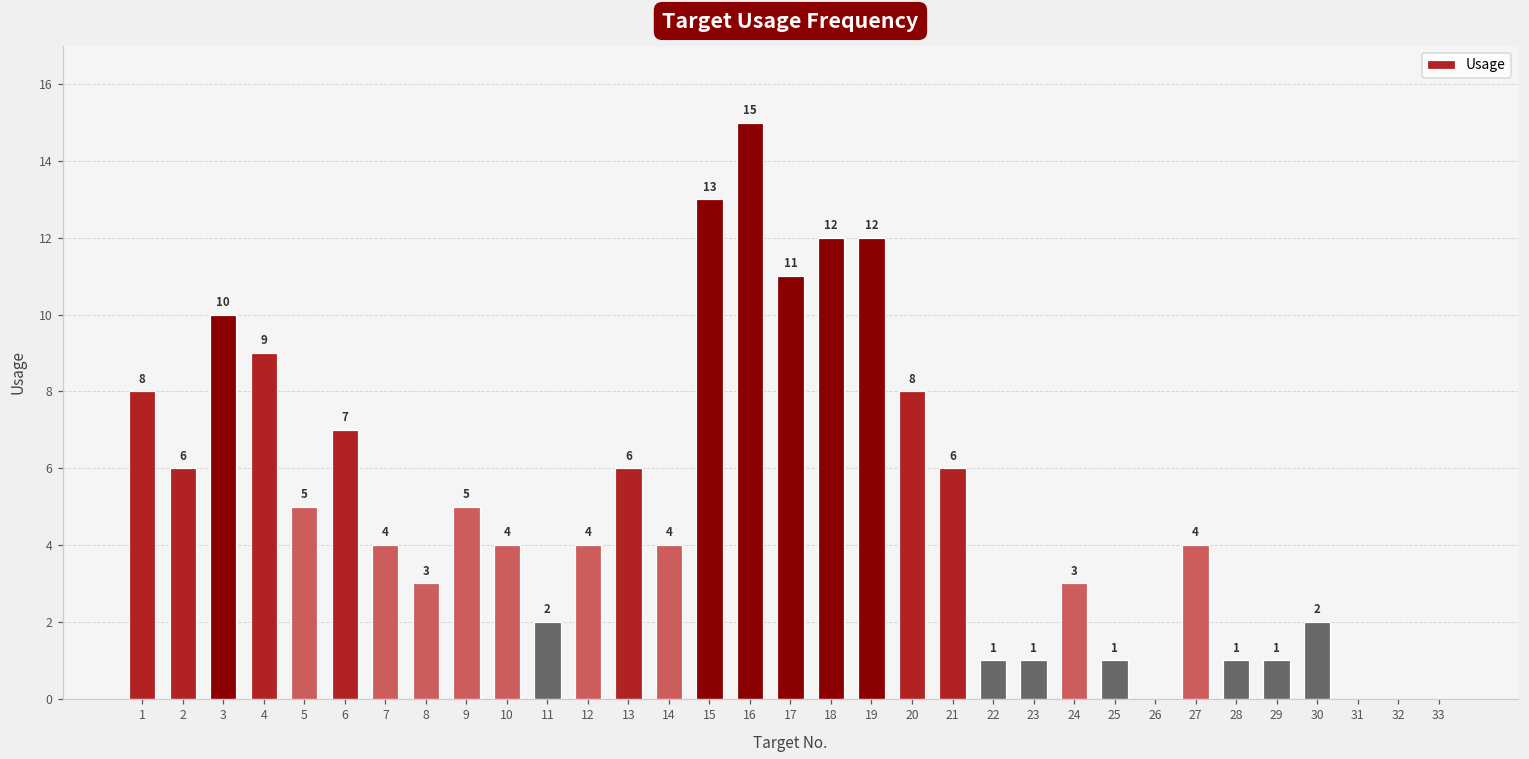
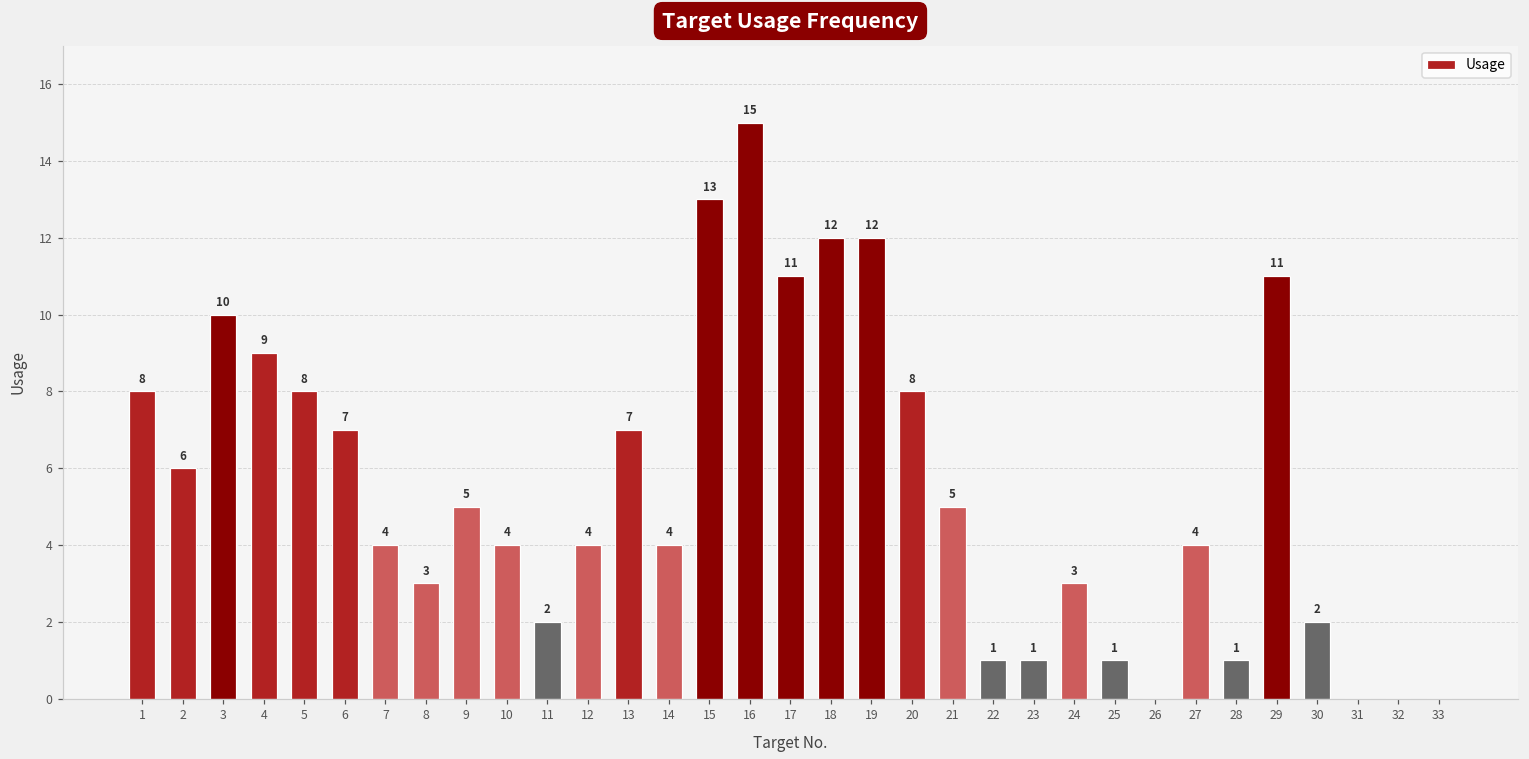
  {
    "1": 8,
    "2": 6,
    "3": 10,
    "4": 9,
-   "5": 5,
+   "5": 8,
    "6": 7,
    "7": 4,
    "8": 3,
    "9": 5,
    "10": 4,
    "11": 2,
    "12": 4,
-   "13": 6,
+   "13": 7,
    "14": 4,
    "15": 13,
    "16": 15,
    "17": 11,
    "18": 12,
    "19": 12,
    "20": 8,
-   "21": 6,
+   "21": 5,
    "22": 1,
    "23": 1,
    "24": 3,
    "25": 1,
    "27": 4,
    "28": 1,
-   "29": 1,
+   "29": 11,
    "30": 2
  }
